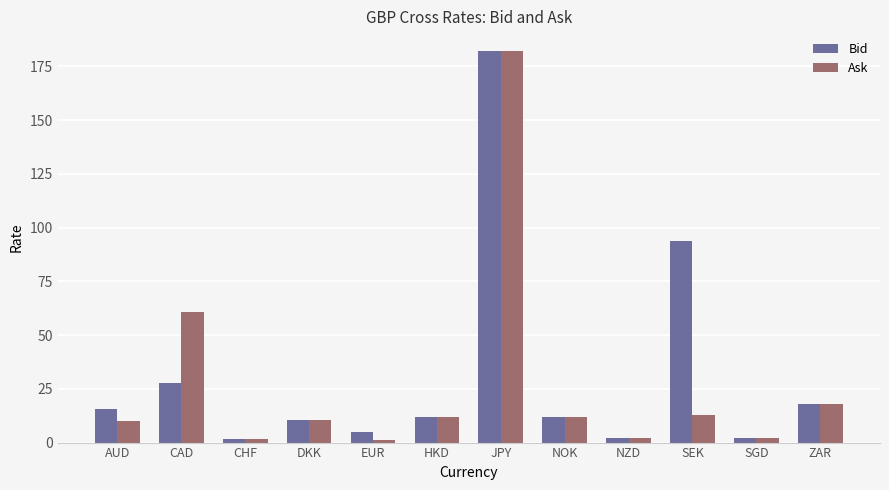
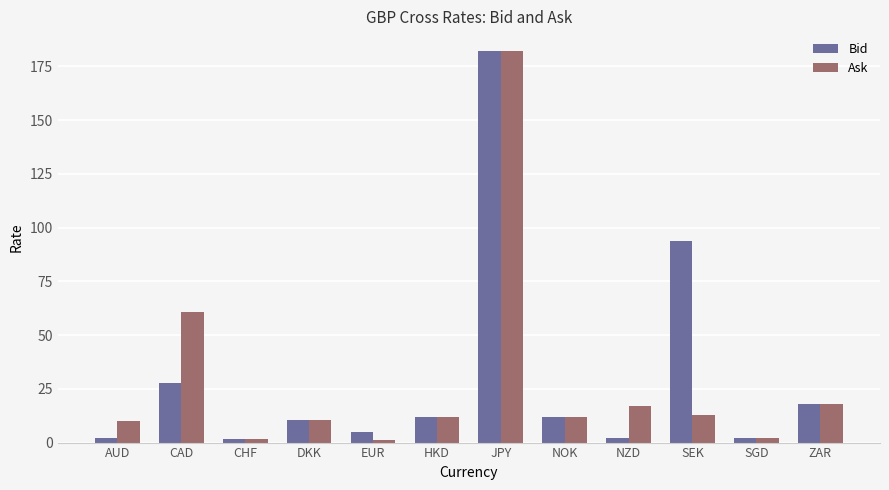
  {
    "Bid": {
-     "AUD": 16,
+     "AUD": 2,
      "CAD": 28,
      "CHF": 1,
      "DKK": 10,
      "EUR": 5,
      "HKD": 12,
      "JPY": 182,
      "NOK": 12,
      "NZD": 2,
      "SEK": 94,
      "SGD": 2,
      "ZAR": 18
    },
    "Ask": {
      "AUD": 10,
      "CAD": 61,
      "CHF": 1,
      "DKK": 10,
      "EUR": 1,
      "HKD": 12,
      "JPY": 182,
      "NOK": 12,
-     "NZD": 2,
+     "NZD": 17,
      "SEK": 13,
      "SGD": 2,
      "ZAR": 18
    }
  }
